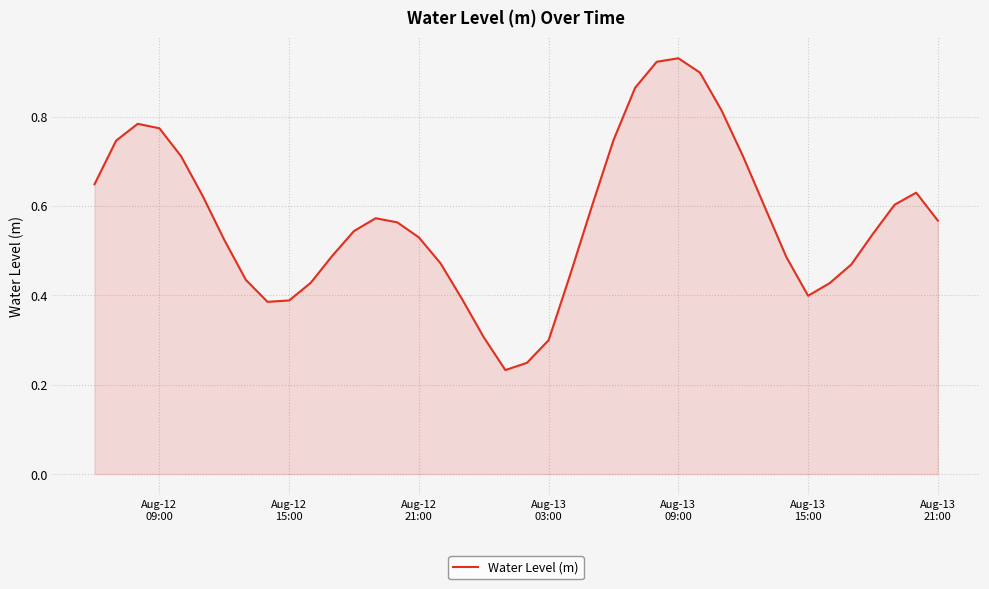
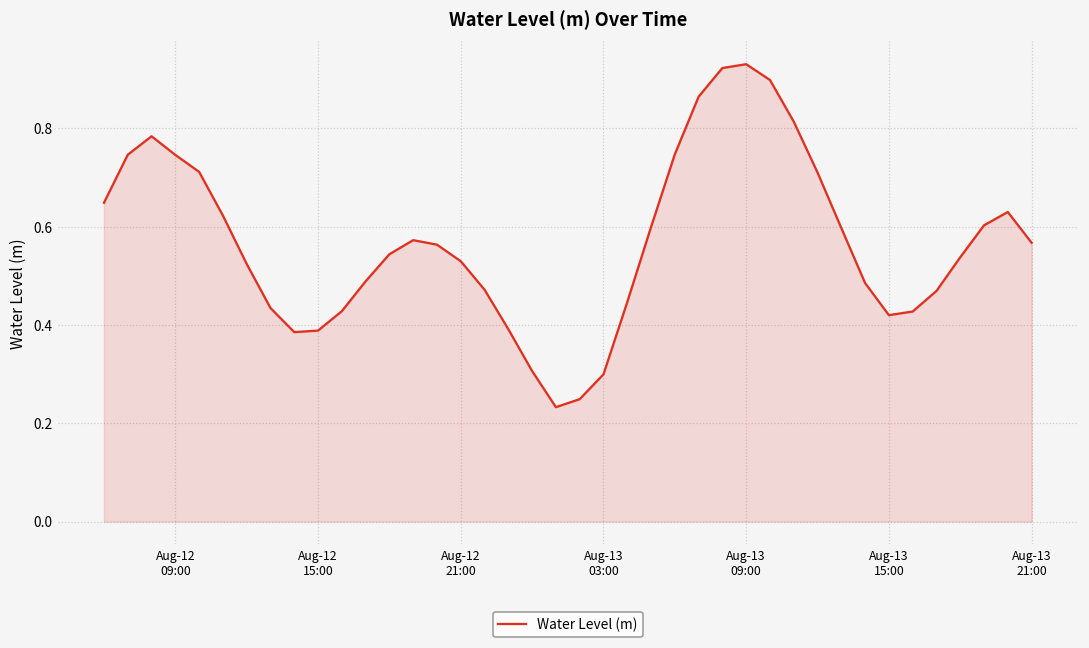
  {
-   "Aug-12 09:00": 0.77,
+   "Aug-12 09:00": 0.75,
    "Aug-12 15:00": 0.39,
    "Aug-12 21:00": 0.53,
    "Aug-13 03:00": 0.30,
    "Aug-13 09:00": 0.93,
-   "Aug-13 15:00": 0.40,
+   "Aug-13 15:00": 0.42,
    "Aug-13 21:00": 0.57
  }
